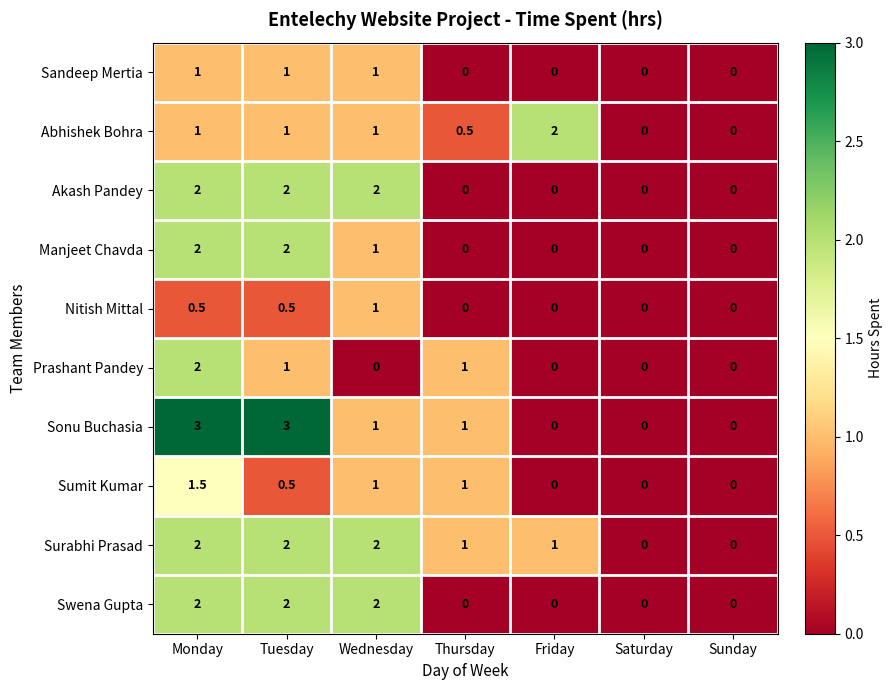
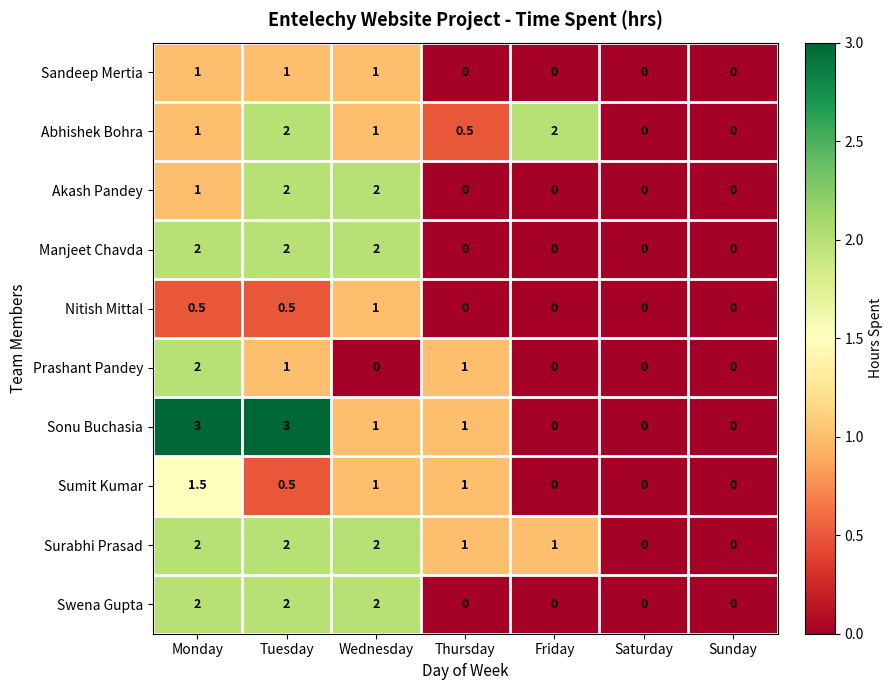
  {
    "Sandeep Mertia": {
      "Monday": 1,
      "Tuesday": 1,
      "Wednesday": 1,
      "Thursday": 0,
      "Friday": 0,
      "Saturday": 0,
      "Sunday": 0
    },
    "Abhishek Bohra": {
      "Monday": 1,
-     "Tuesday": 1,
+     "Tuesday": 2,
      "Wednesday": 1,
      "Thursday": 0.5,
      "Friday": 2,
      "Saturday": 0,
      "Sunday": 0
    },
    "Akash Pandey": {
-     "Monday": 2,
+     "Monday": 1,
      "Tuesday": 2,
      "Wednesday": 2,
      "Thursday": 0,
      "Friday": 0,
      "Saturday": 0,
      "Sunday": 0
    },
    "Manjeet Chavda": {
      "Monday": 2,
      "Tuesday": 2,
-     "Wednesday": 1,
+     "Wednesday": 2,
      "Thursday": 0,
      "Friday": 0,
      "Saturday": 0,
      "Sunday": 0
    },
    "Nitish Mittal": {
      "Monday": 0.5,
      "Tuesday": 0.5,
      "Wednesday": 1,
      "Thursday": 0,
      "Friday": 0,
      "Saturday": 0,
      "Sunday": 0
    },
    "Prashant Pandey": {
      "Monday": 2,
      "Tuesday": 1,
      "Wednesday": 0,
      "Thursday": 1,
      "Friday": 0,
      "Saturday": 0,
      "Sunday": 0
    },
    "Sonu Buchasia": {
      "Monday": 3,
      "Tuesday": 3,
      "Wednesday": 1,
      "Thursday": 1,
      "Friday": 0,
      "Saturday": 0,
      "Sunday": 0
    },
    "Sumit Kumar": {
      "Monday": 1.5,
      "Tuesday": 0.5,
      "Wednesday": 1,
      "Thursday": 1,
      "Friday": 0,
      "Saturday": 0,
      "Sunday": 0
    },
    "Surabhi Prasad": {
      "Monday": 2,
      "Tuesday": 2,
      "Wednesday": 2,
      "Thursday": 1,
      "Friday": 1,
      "Saturday": 0,
      "Sunday": 0
    },
    "Swena Gupta": {
      "Monday": 2,
      "Tuesday": 2,
      "Wednesday": 2,
      "Thursday": 0,
      "Friday": 0,
      "Saturday": 0,
      "Sunday": 0
    }
  }
